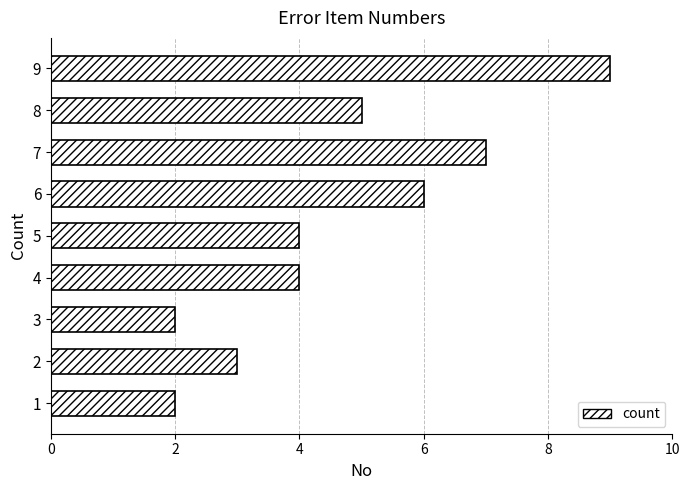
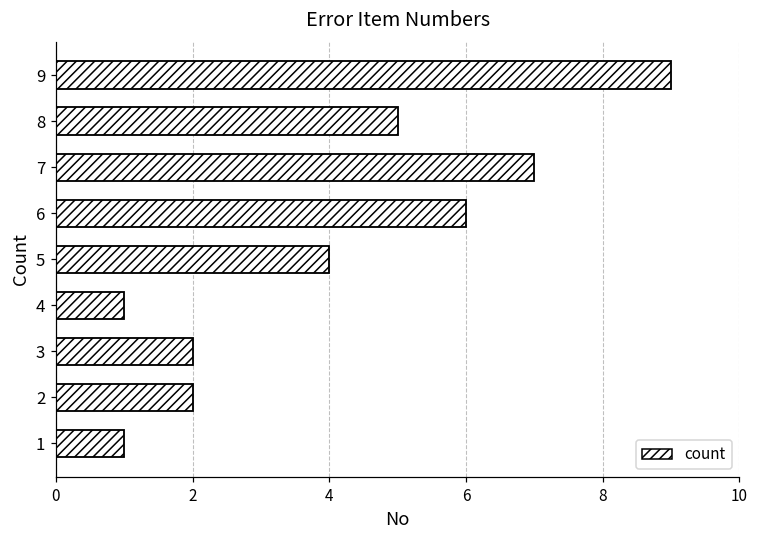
  {
    "9": 9,
    "8": 5,
    "7": 7,
    "6": 6,
    "5": 4,
-   "4": 4,
+   "4": 1,
    "3": 2,
-   "2": 3,
-   "1": 2
+   "2": 2,
+   "1": 1
  }
